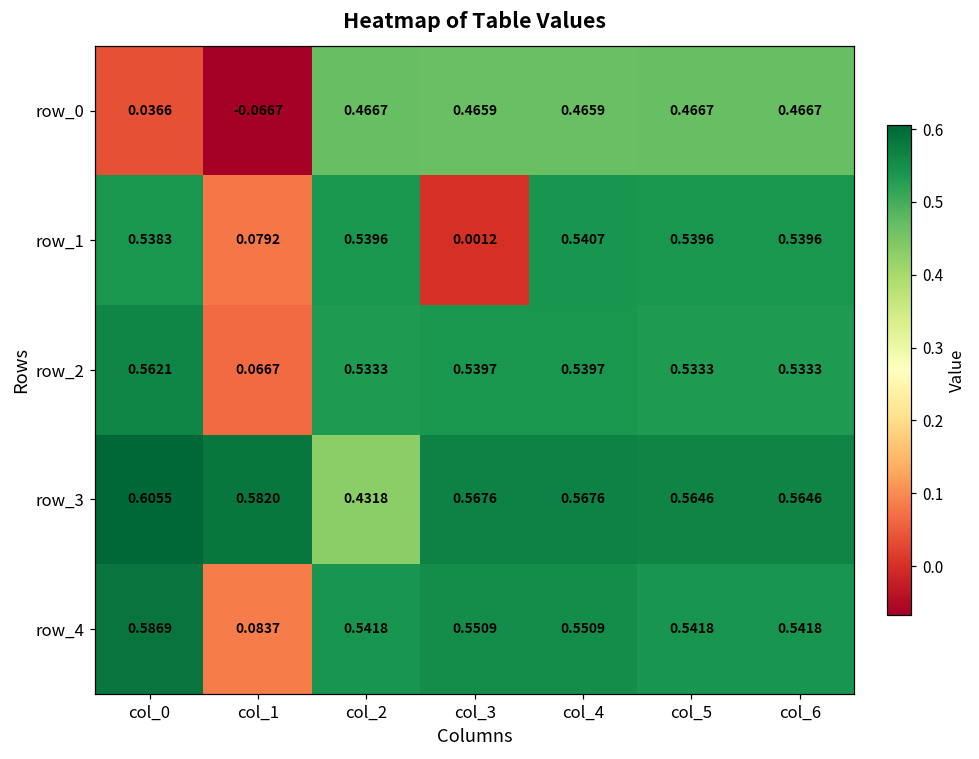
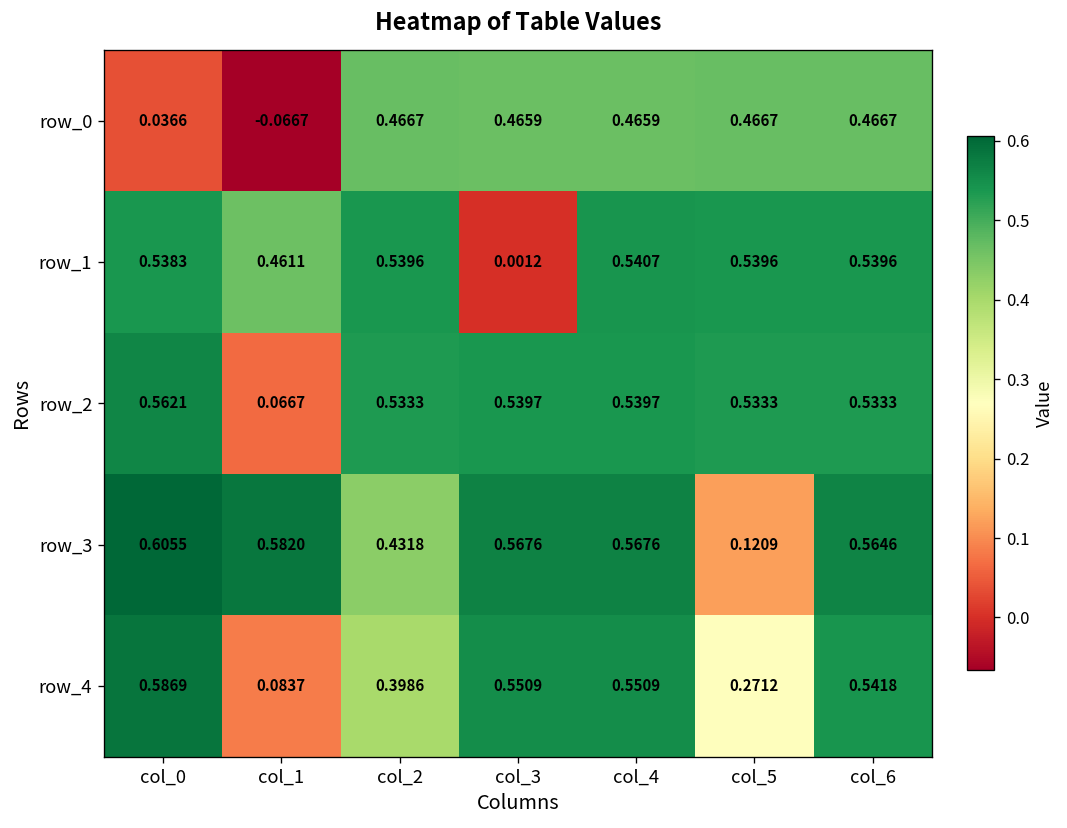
  {
    "row_0": {
      "col_0": 0.0366,
      "col_1": -0.0667,
      "col_2": 0.4667,
      "col_3": 0.4659,
      "col_4": 0.4659,
      "col_5": 0.4667,
      "col_6": 0.4667
    },
    "row_1": {
      "col_0": 0.5383,
-     "col_1": 0.0792,
+     "col_1": 0.4611,
      "col_2": 0.5396,
      "col_3": 0.0012,
      "col_4": 0.5407,
      "col_5": 0.5396,
      "col_6": 0.5396
    },
    "row_2": {
      "col_0": 0.5621,
      "col_1": 0.0667,
      "col_2": 0.5333,
      "col_3": 0.5397,
      "col_4": 0.5397,
      "col_5": 0.5333,
      "col_6": 0.5333
    },
    "row_3": {
      "col_0": 0.6055,
      "col_1": 0.5820,
      "col_2": 0.4318,
      "col_3": 0.5676,
      "col_4": 0.5676,
-     "col_5": 0.5646,
+     "col_5": 0.1209,
      "col_6": 0.5646
    },
    "row_4": {
      "col_0": 0.5869,
      "col_1": 0.0837,
-     "col_2": 0.5418,
+     "col_2": 0.3986,
      "col_3": 0.5509,
      "col_4": 0.5509,
-     "col_5": 0.5418,
+     "col_5": 0.2712,
      "col_6": 0.5418
    }
  }
